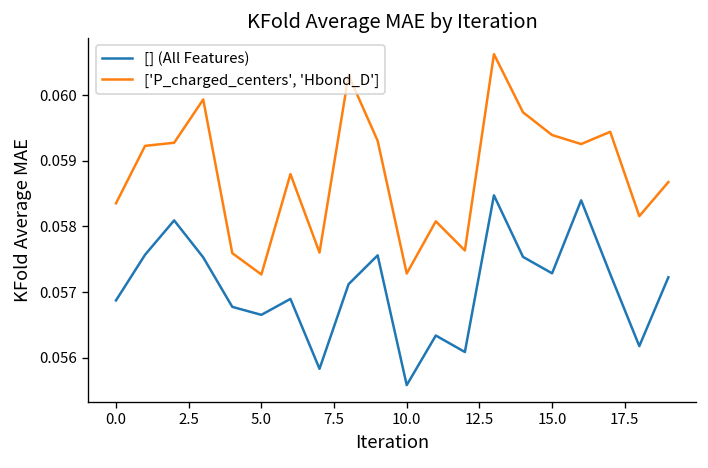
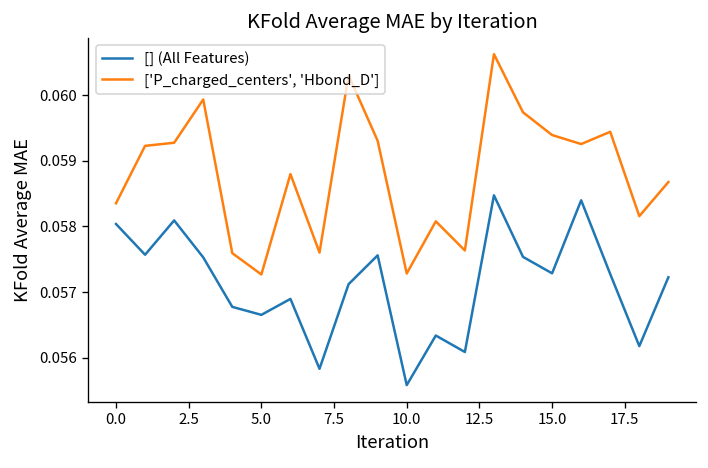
  {
    "[] (All Features)": {
-     "0.0": 0.0569,
+     "0.0": 0.0580,
      "5.0": 0.0567,
      "10.0": 0.0556,
      "15.0": 0.0573
    },
    "['P_charged_centers', 'Hbond_D']": {
      "0.0": 0.0584,
      "5.0": 0.0573,
      "10.0": 0.0573,
      "15.0": 0.0594
    }
  }
